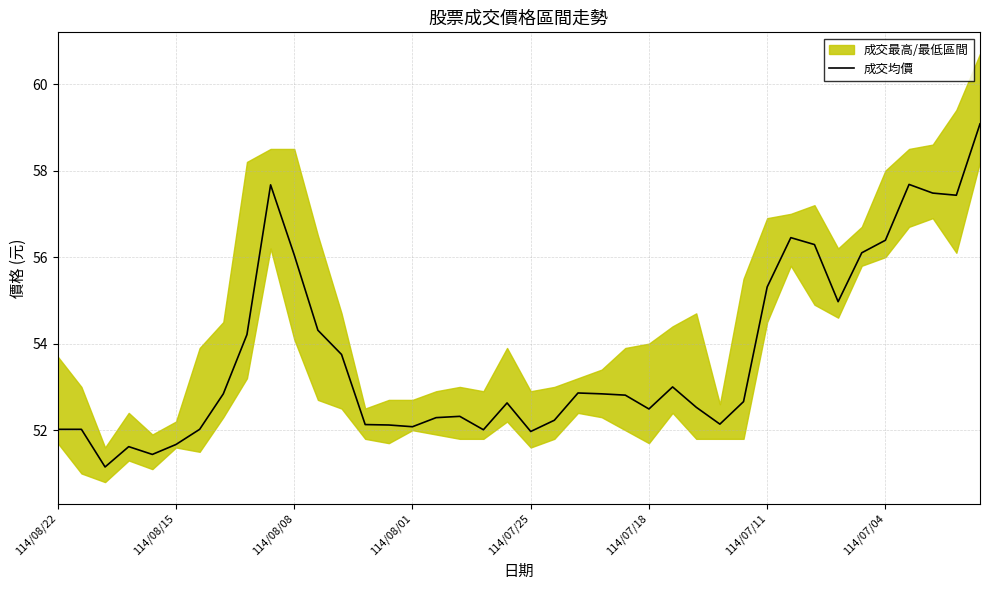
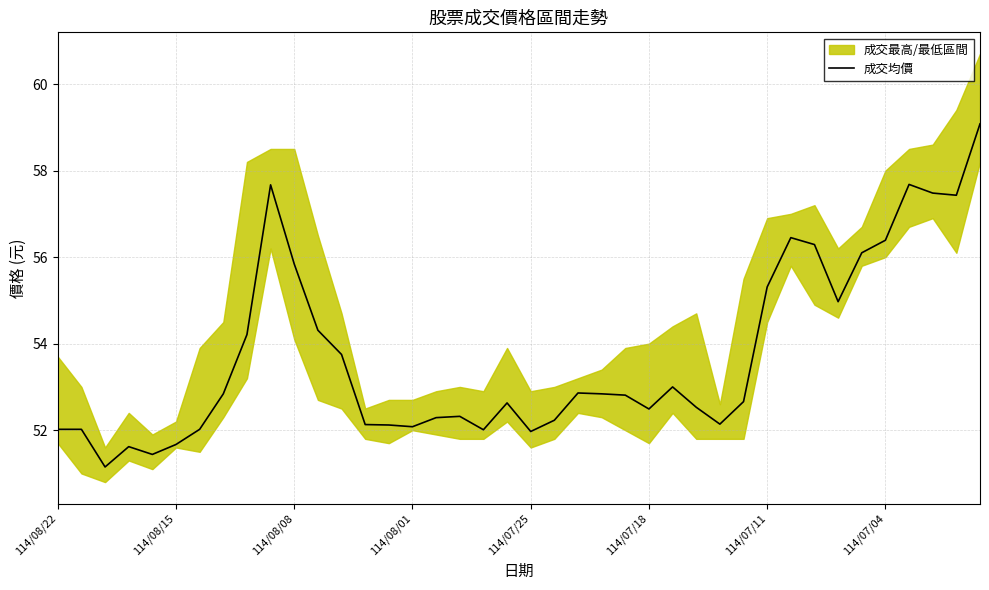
  {
    "成交均價": {
      "114/08/22": 52.0,
      "114/08/15": 51.7,
-     "114/08/08": 56.1,
+     "114/08/08": 55.8,
      "114/08/01": 52.1,
      "114/07/25": 52.0,
      "114/07/18": 52.5,
      "114/07/11": 55.3,
      "114/07/04": 56.4
    }
  }
